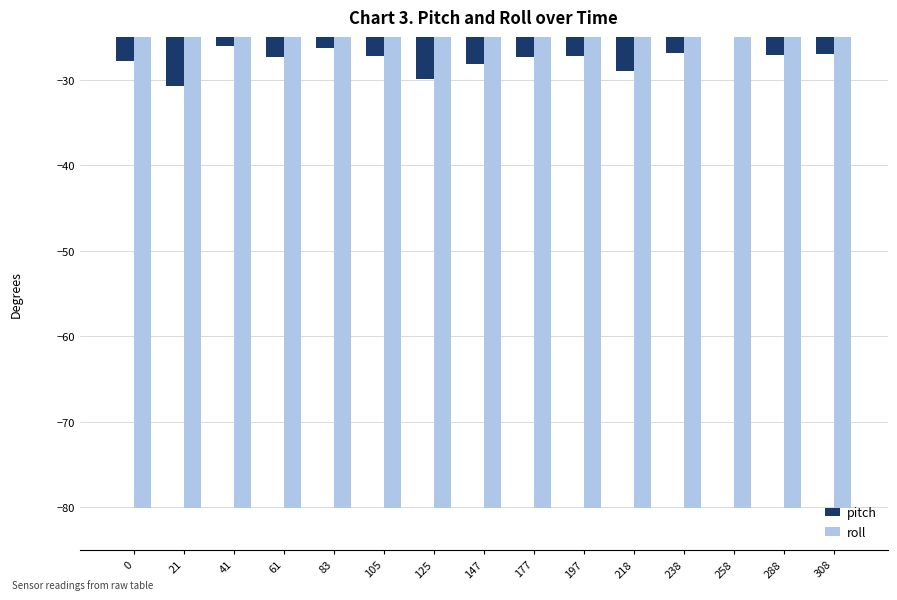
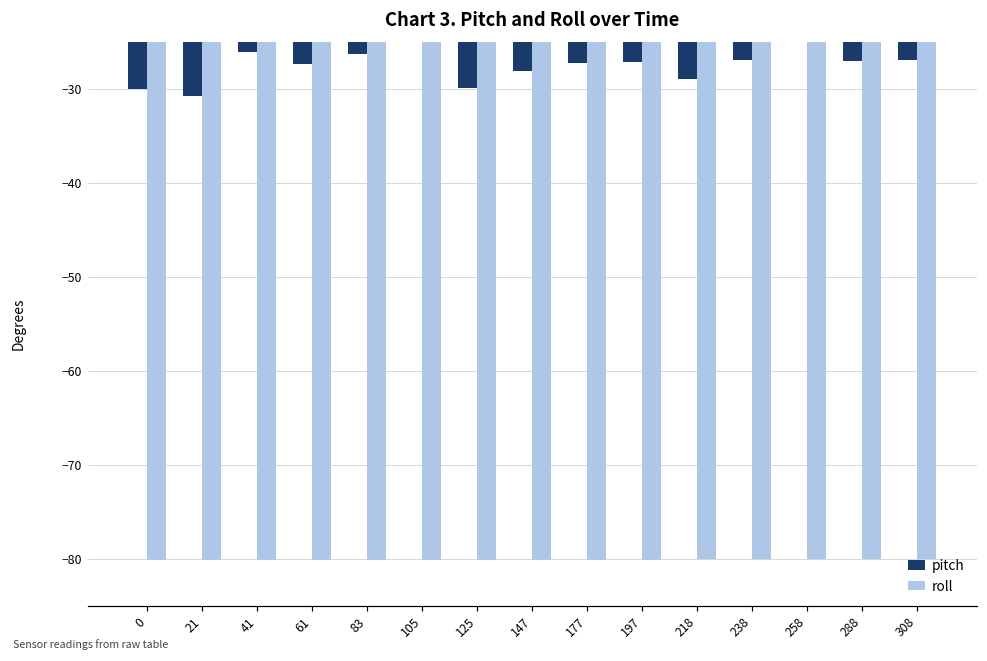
  {
    "pitch": {
-     "0": -28,
+     "0": -30,
      "21": -31,
      "41": -26,
      "61": -27,
      "83": -26,
-     "105": -27,
+     "105": -25,
      "125": -30,
      "147": -28,
      "177": -27,
      "197": -27,
      "218": -29,
      "238": -27,
      "288": -27,
      "308": -27
    },
    "roll": {
      "0": -80,
      "21": -80,
      "41": -80,
      "61": -80,
      "83": -80,
      "105": -80,
      "125": -80,
      "147": -80,
      "177": -80,
      "197": -80,
      "218": -80,
      "238": -80,
      "258": -80,
      "288": -80,
      "308": -80
    }
  }
